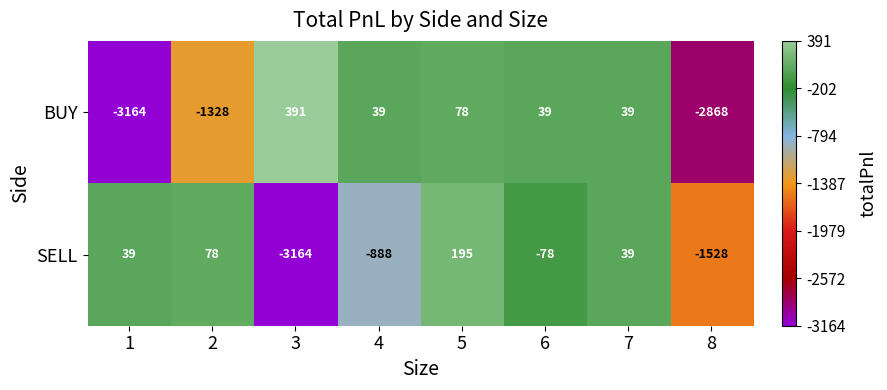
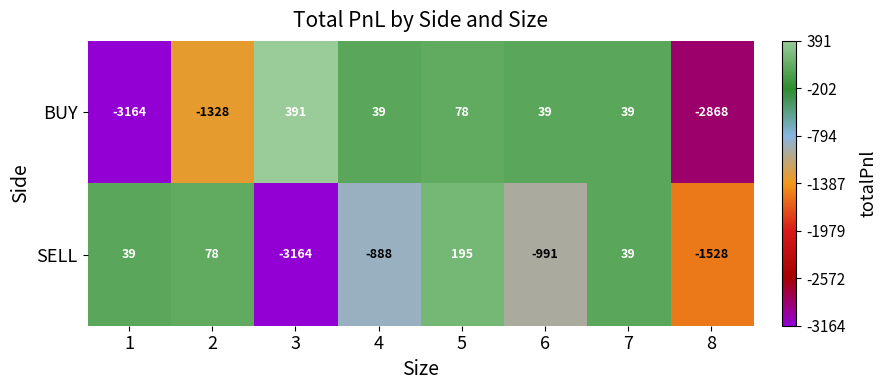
  {
    "BUY": {
      "1": -3164,
      "2": -1328,
      "3": 391,
      "4": 39,
      "5": 78,
      "6": 39,
      "7": 39,
      "8": -2868
    },
    "SELL": {
      "1": 39,
      "2": 78,
      "3": -3164,
      "4": -888,
      "5": 195,
-     "6": -78,
+     "6": -991,
      "7": 39,
      "8": -1528
    }
  }
